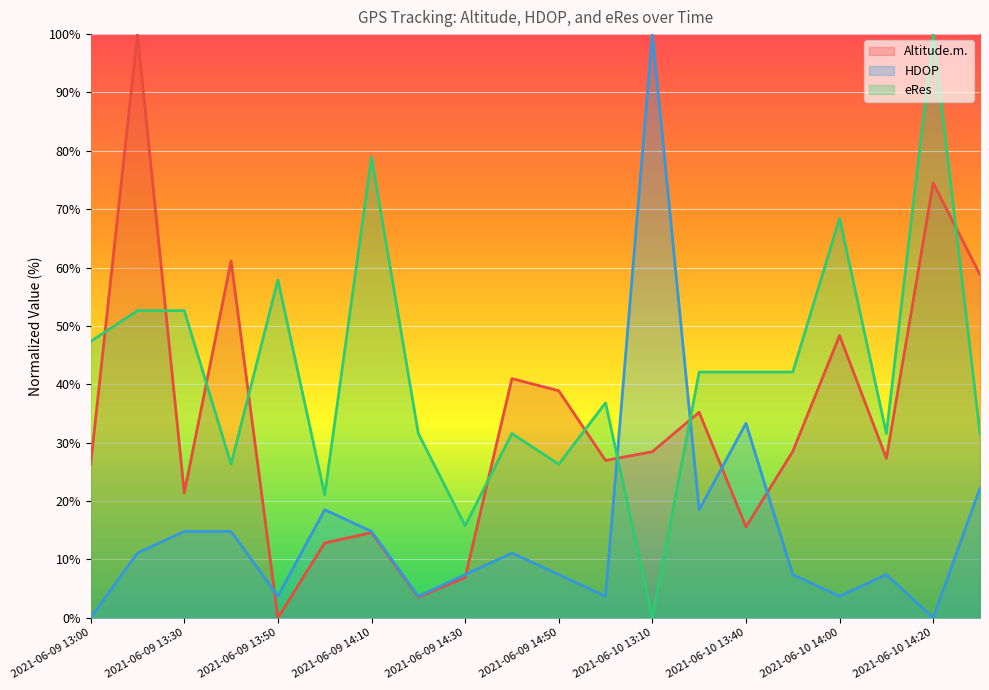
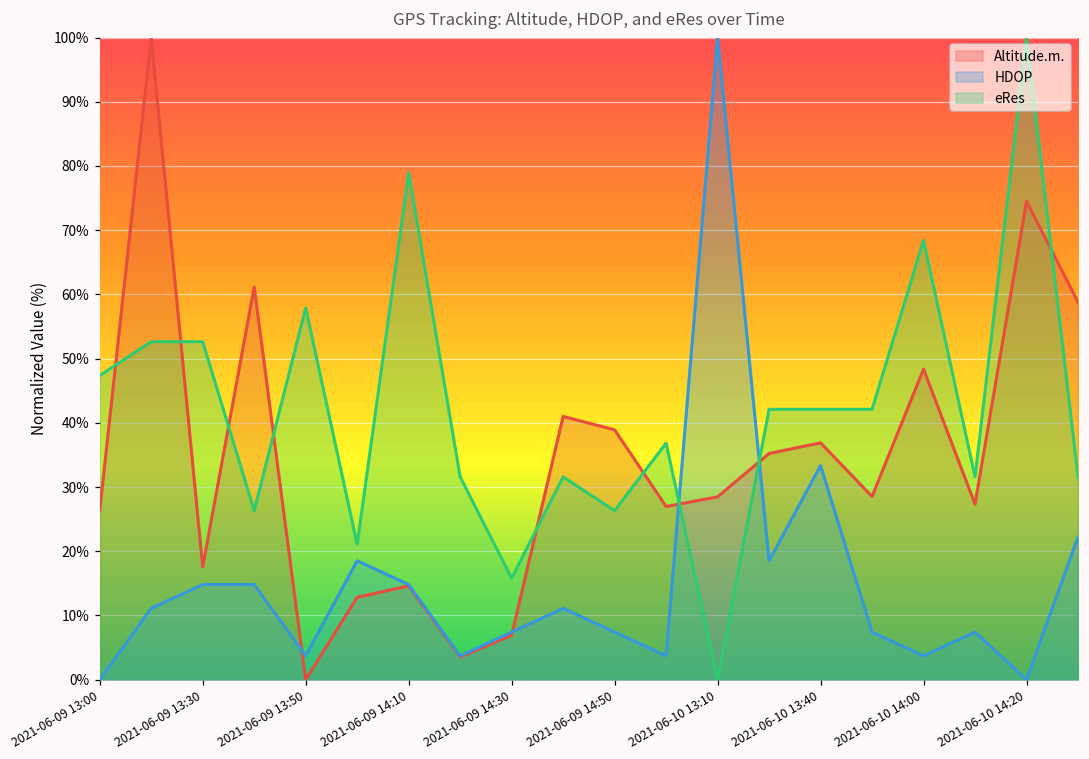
  {
    "Altitude.m.": {
      "2021-06-09 13:00": "26%",
-     "2021-06-09 13:30": "21%",
+     "2021-06-09 13:30": "18%",
      "2021-06-09 13:50": "0%",
      "2021-06-09 14:30": "7%",
      "2021-06-09 14:50": "39%",
      "2021-06-10 13:10": "28%",
-     "2021-06-10 13:40": "16%",
+     "2021-06-10 13:40": "37%",
      "2021-06-10 14:00": "48%",
      "2021-06-10 14:20": "74%"
    }
  }
